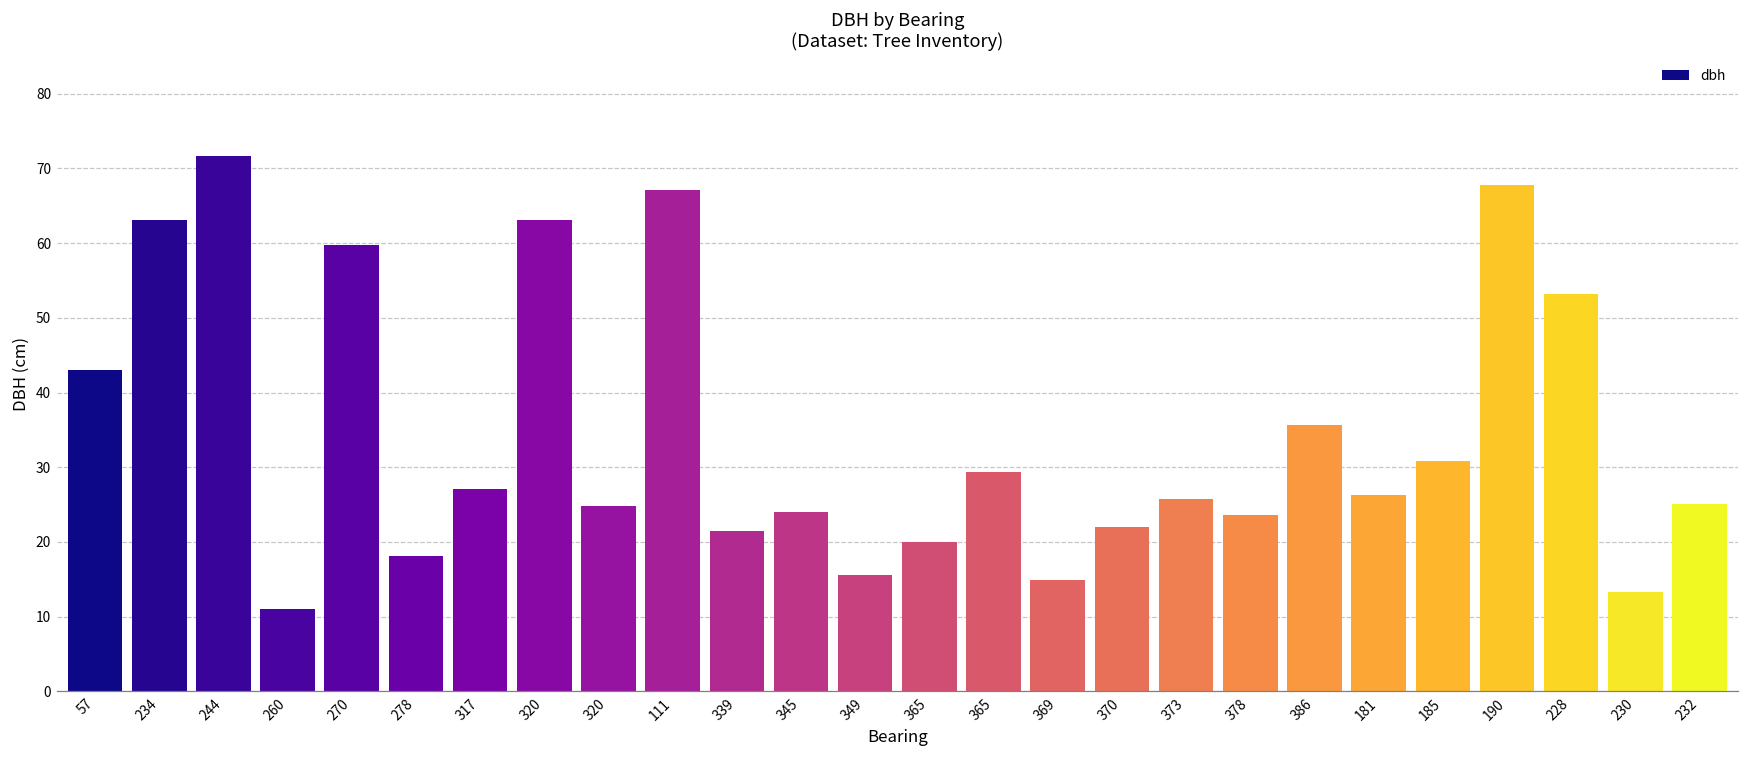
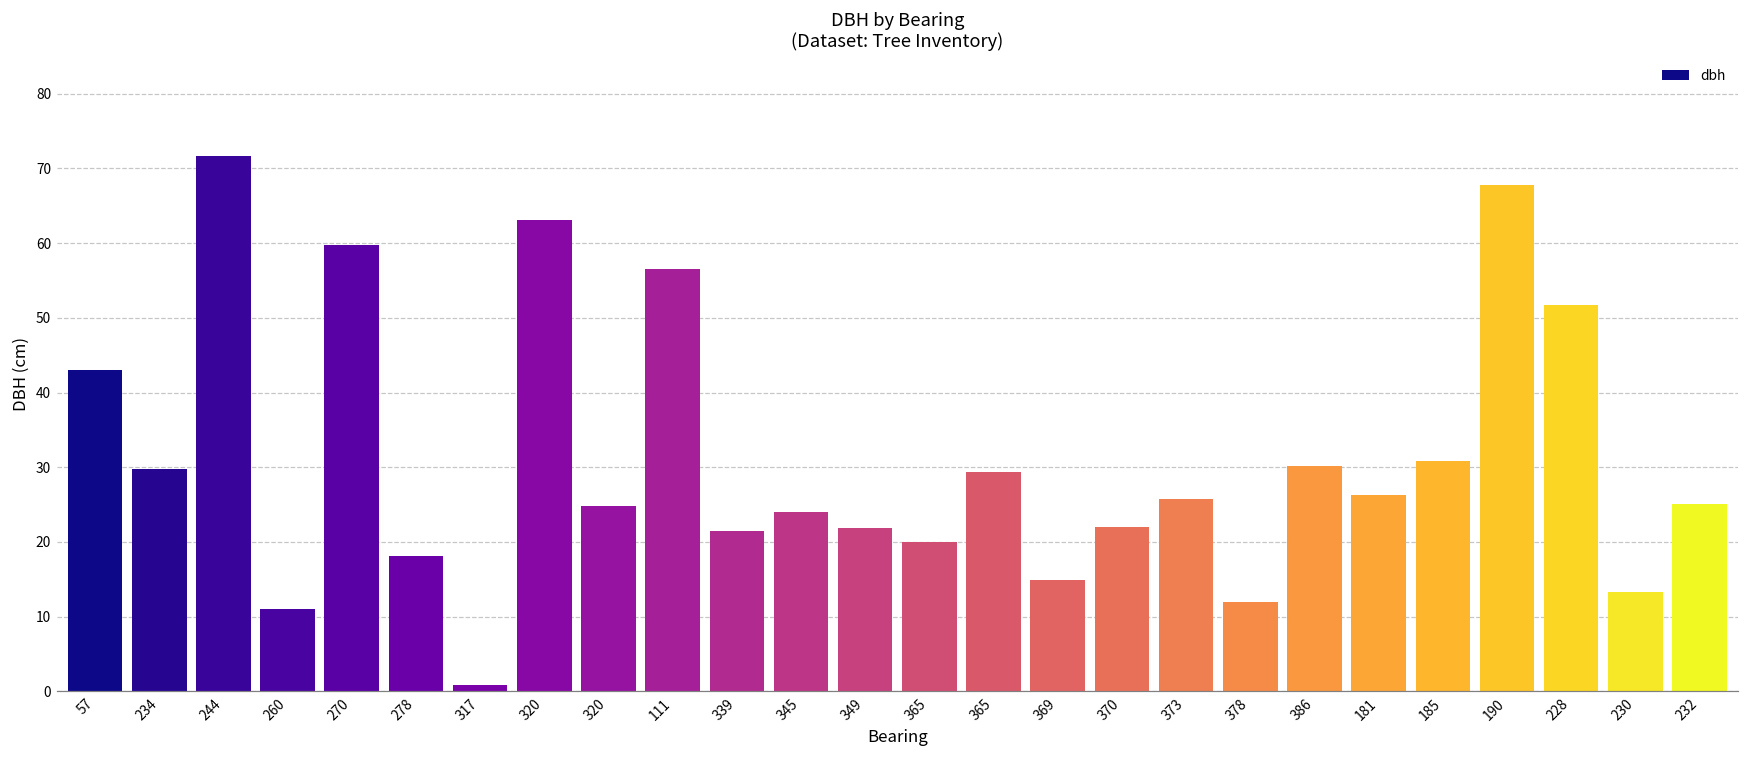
  {
    "57": 43,
-   "234": 63,
+   "234": 30,
    "244": 72,
    "260": 11,
    "270": 60,
    "278": 18,
-   "317": 27,
-   "111": 67,
+   "317": 1,
+   "111": 57,
    "339": 22,
    "345": 24,
-   "349": 16,
+   "349": 22,
    "369": 15,
    "370": 22,
    "373": 26,
-   "378": 24,
-   "386": 36,
+   "378": 12,
+   "386": 30,
    "181": 26,
    "185": 31,
    "190": 68,
-   "228": 53,
+   "228": 52,
    "230": 13,
    "232": 25
  }
